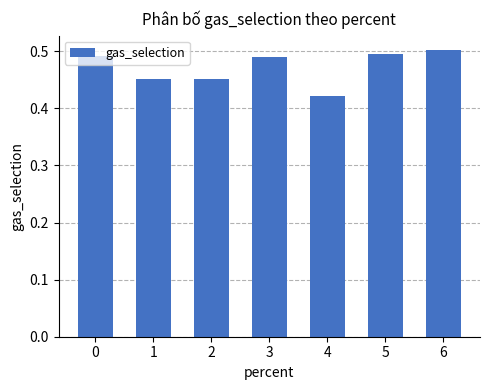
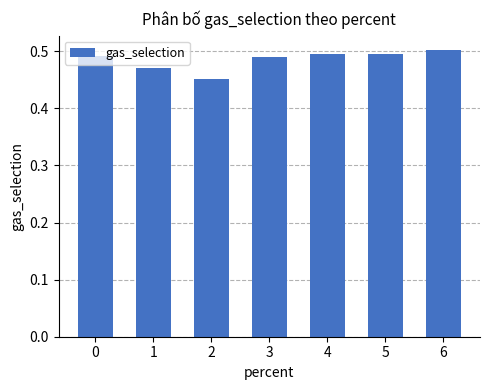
  {
-   "1": 0.45,
+   "1": 0.47,
    "2": 0.45,
    "3": 0.49,
-   "4": 0.42,
+   "4": 0.49,
    "5": 0.50,
    "6": 0.50
  }
